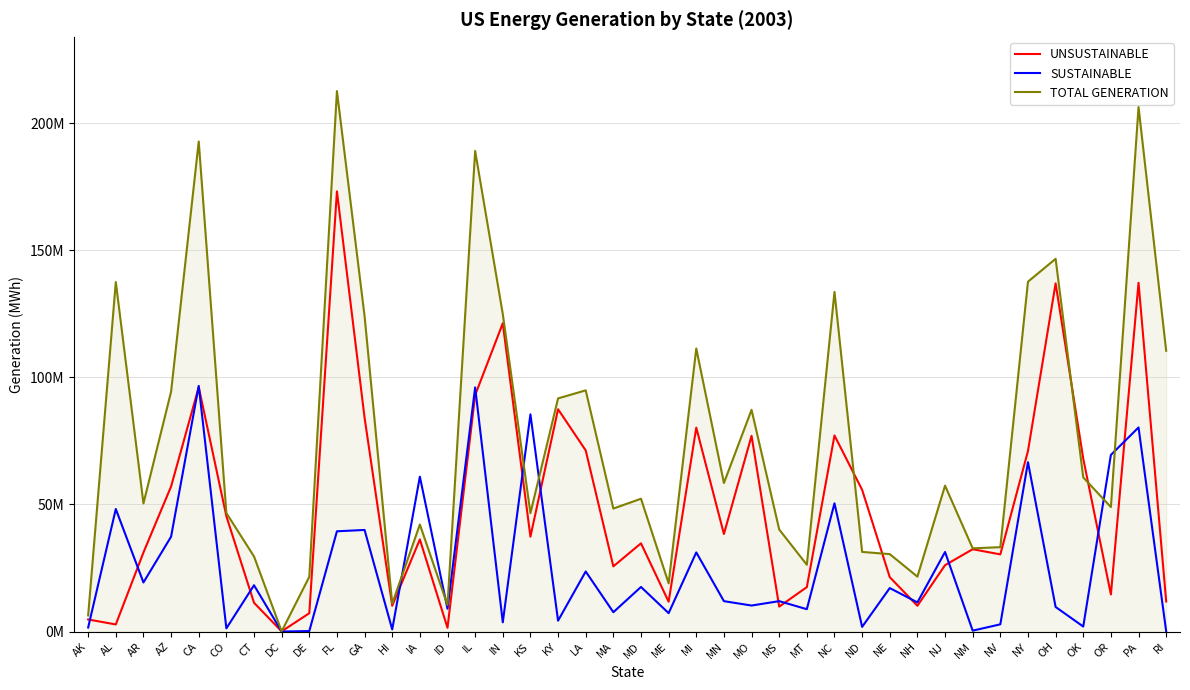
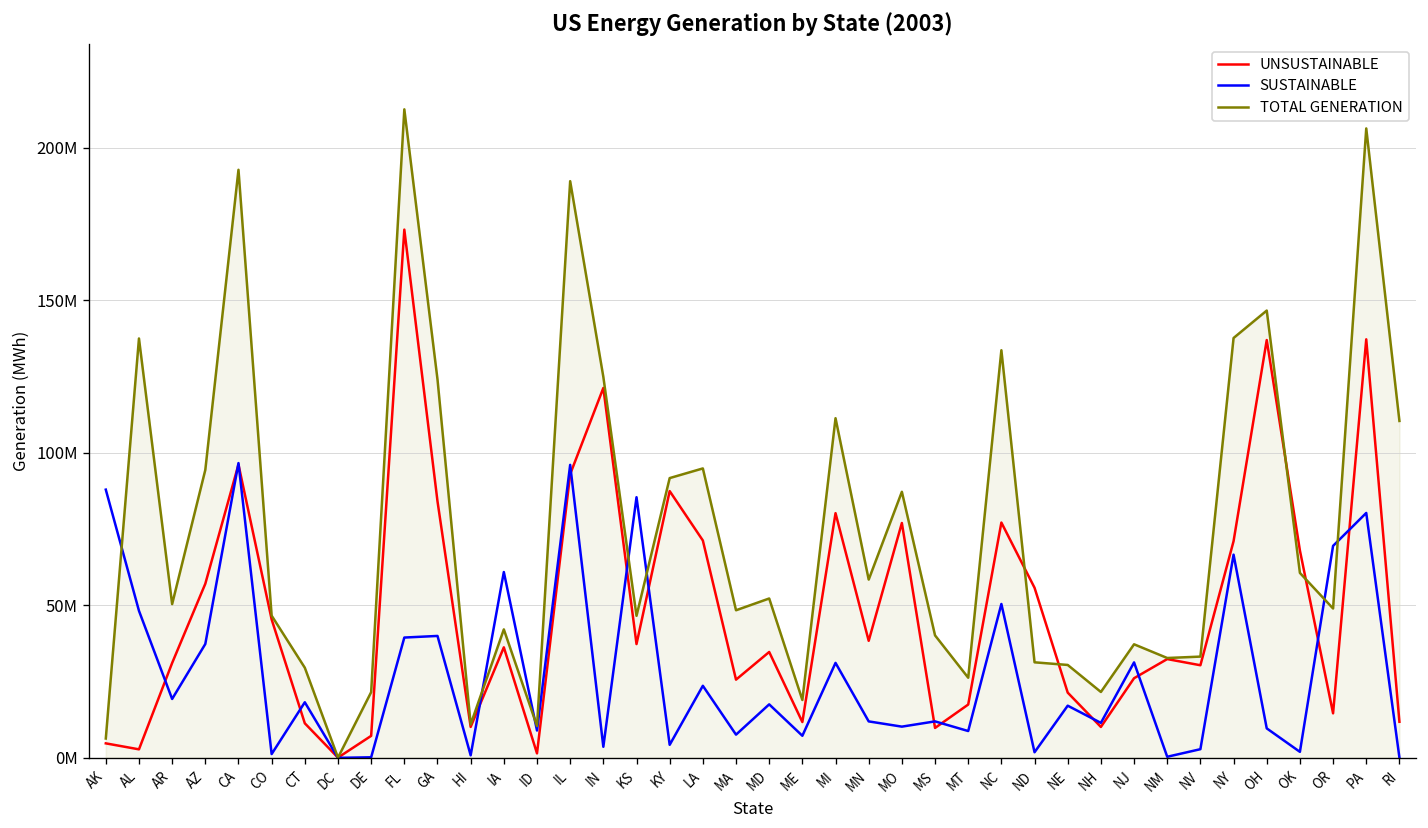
  {
    "UNSUSTAINABLE": {
      "AK": 5000000,
      "AL": 3000000,
      "AR": 31000000,
      "AZ": 57000000,
      "CO": 45000000,
      "CT": 11000000,
      "DE": 7000000,
      "FL": 173000000,
      "GA": 84000000,
      "IA": 36000000,
      "ID": 1000000,
      "IL": 93000000,
      "IN": 121000000,
      "KS": 37000000,
      "KY": 87000000,
      "LA": 71000000,
      "MA": 26000000,
      "MD": 35000000,
      "ME": 12000000,
      "MI": 80000000,
      "MN": 38000000,
      "MO": 77000000,
      "MS": 10000000,
      "MT": 17000000,
      "NC": 77000000,
      "ND": 56000000,
      "NE": 21000000,
      "NH": 10000000,
      "NJ": 26000000,
      "NV": 30000000,
      "NY": 71000000,
      "OH": 137000000,
      "OK": 68000000,
      "OR": 15000000,
      "PA": 137000000,
      "RI": 12000000
    },
    "SUSTAINABLE": {
-     "AK": 2000000,
+     "AK": 88000000,
      "AL": 48000000,
      "AR": 19000000,
      "AZ": 37000000,
      "CO": 1000000,
      "CT": 18000000,
      "DE": 0,
      "FL": 39000000,
      "GA": 40000000,
      "HI": 1000000,
      "IA": 61000000,
      "ID": 9000000,
      "IL": 96000000,
      "IN": 4000000,
      "KS": 85000000,
      "KY": 4000000,
      "LA": 24000000,
      "MA": 8000000,
      "MD": 18000000,
      "ME": 7000000,
      "MI": 31000000,
      "MN": 12000000,
      "MO": 10000000,
      "MS": 12000000,
      "MT": 9000000,
      "NC": 50000000,
      "ND": 2000000,
      "NE": 17000000,
      "NH": 11000000,
      "NJ": 31000000,
      "NM": 0,
      "NV": 3000000,
      "NY": 67000000,
      "OH": 10000000,
      "OK": 2000000,
      "OR": 69000000,
      "PA": 80000000,
      "RI": 0
    },
    "TOTAL GENERATION": {
      "AK": 6000000,
      "AL": 137000000,
      "AR": 50000000,
      "AZ": 94000000,
      "CA": 193000000,
      "CO": 47000000,
      "CT": 30000000,
      "DE": 22000000,
      "FL": 213000000,
      "GA": 124000000,
      "IA": 42000000,
      "ID": 10000000,
      "IL": 189000000,
      "IN": 125000000,
      "KS": 47000000,
      "KY": 92000000,
      "LA": 95000000,
      "MA": 48000000,
      "MD": 52000000,
      "ME": 19000000,
      "MI": 111000000,
      "MN": 58000000,
      "MO": 87000000,
      "MS": 40000000,
      "MT": 26000000,
      "NC": 134000000,
      "ND": 31000000,
      "NE": 30000000,
      "NH": 22000000,
-     "NJ": 57000000,
+     "NJ": 37000000,
      "NV": 33000000,
      "NY": 138000000,
      "OH": 147000000,
      "OK": 61000000,
      "OR": 49000000,
      "PA": 206000000,
      "RI": 110000000
    }
  }
